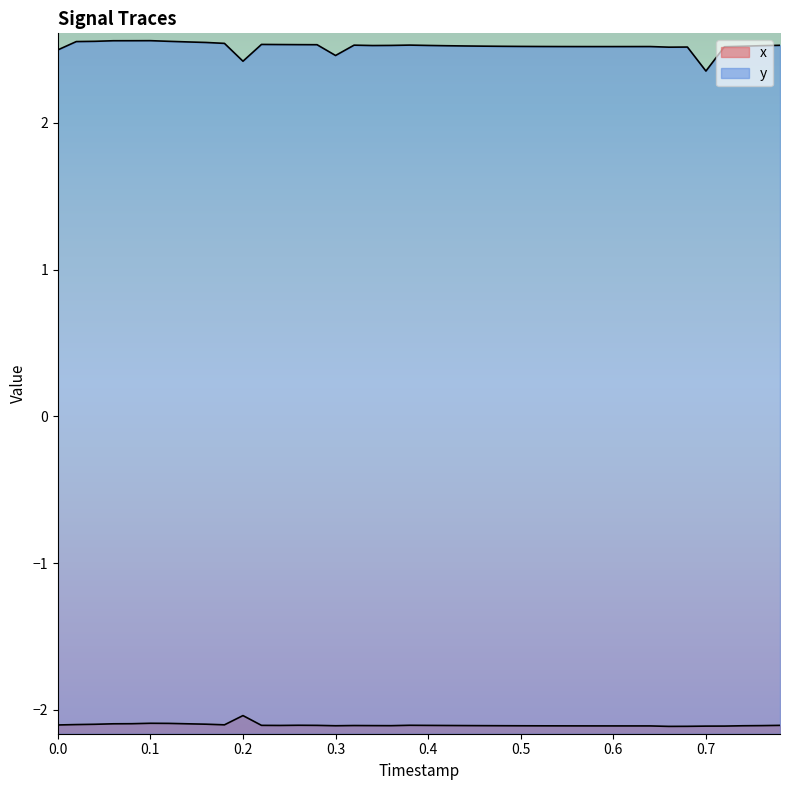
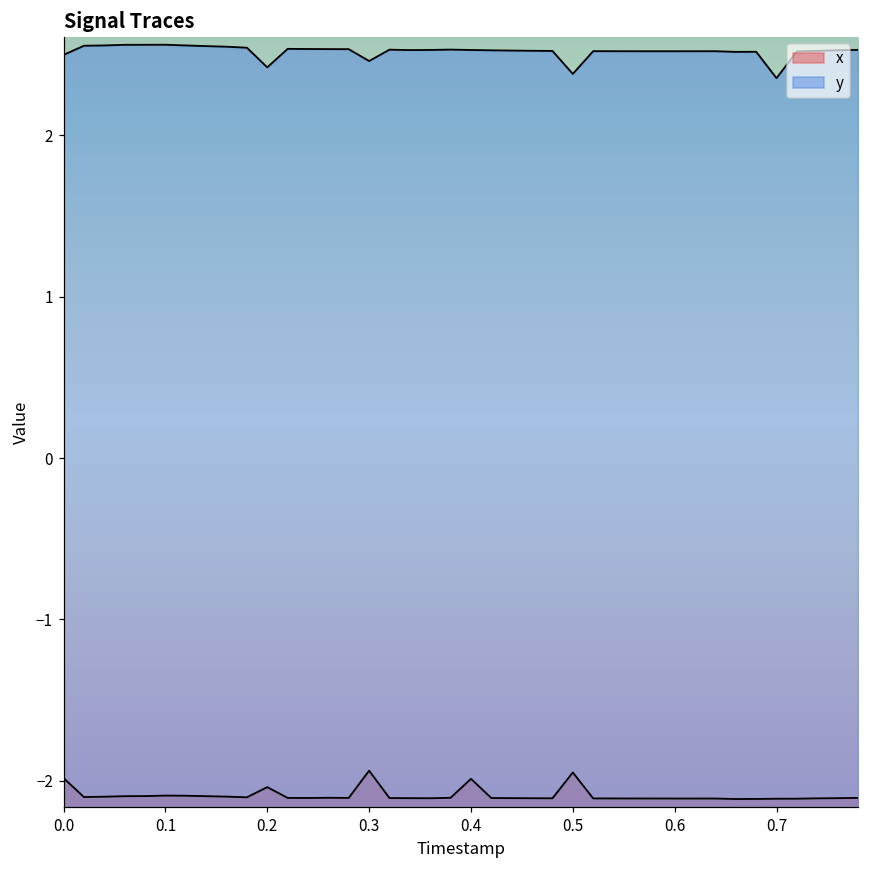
  {
    "x": {
-     "0.0": -2.10,
+     "0.0": -1.98,
      "0.1": -2.09,
      "0.2": -2.04,
-     "0.3": -2.11,
-     "0.4": -2.11,
-     "0.5": -2.11,
+     "0.3": -1.94,
+     "0.4": -1.99,
+     "0.5": -1.95,
      "0.6": -2.11,
      "0.7": -2.11
    },
    "y": {
      "0.0": 2.50,
      "0.1": 2.56,
      "0.2": 2.42,
      "0.3": 2.46,
      "0.4": 2.53,
-     "0.5": 2.52,
+     "0.5": 2.38,
      "0.6": 2.52,
      "0.7": 2.35
    }
  }
